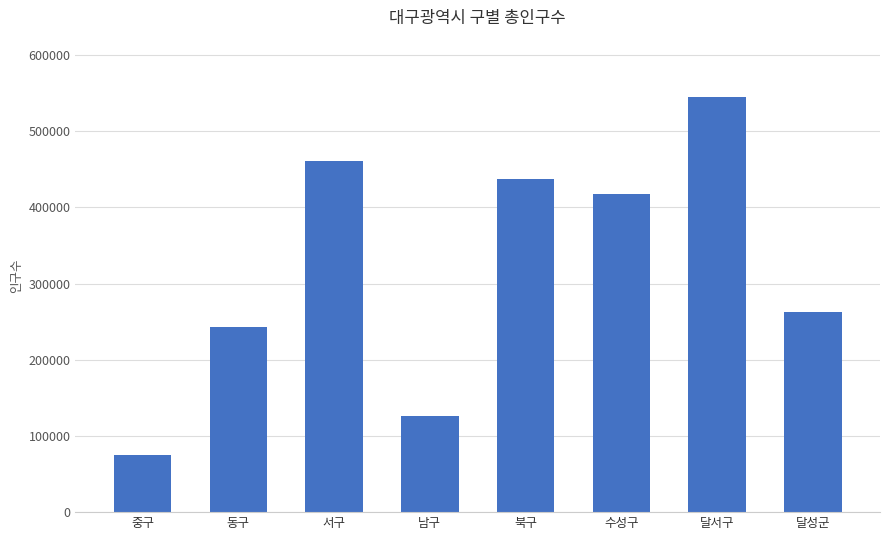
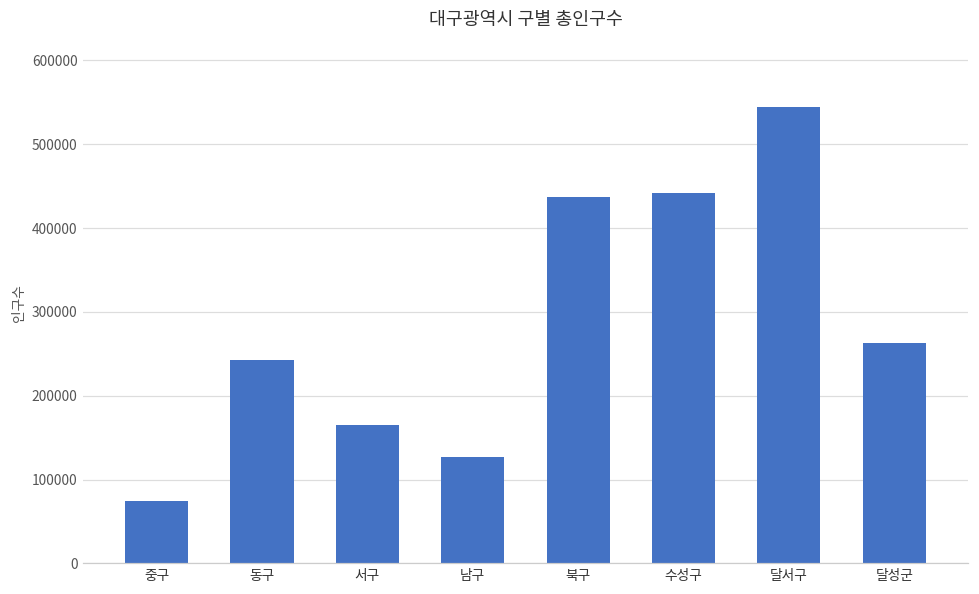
  {
    "중구": 70000,
    "동구": 240000,
-   "서구": 460000,
+   "서구": 160000,
    "남구": 130000,
    "북구": 440000,
-   "수성구": 420000,
+   "수성구": 440000,
    "달서구": 540000,
    "달성군": 260000
  }
